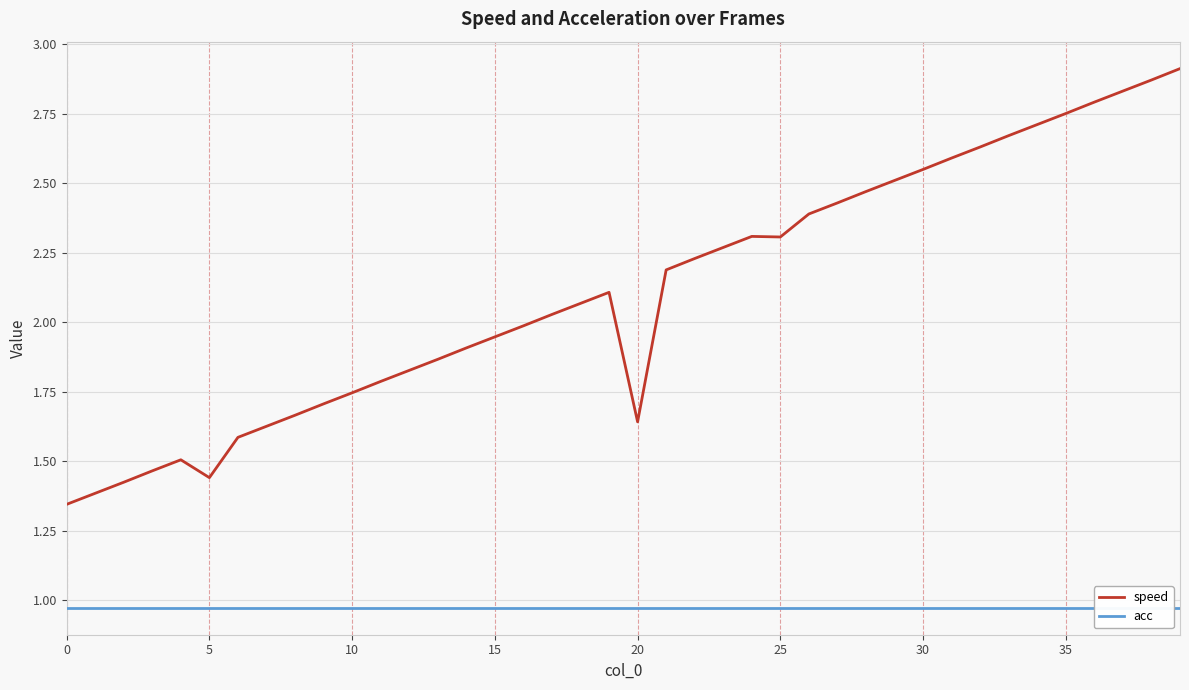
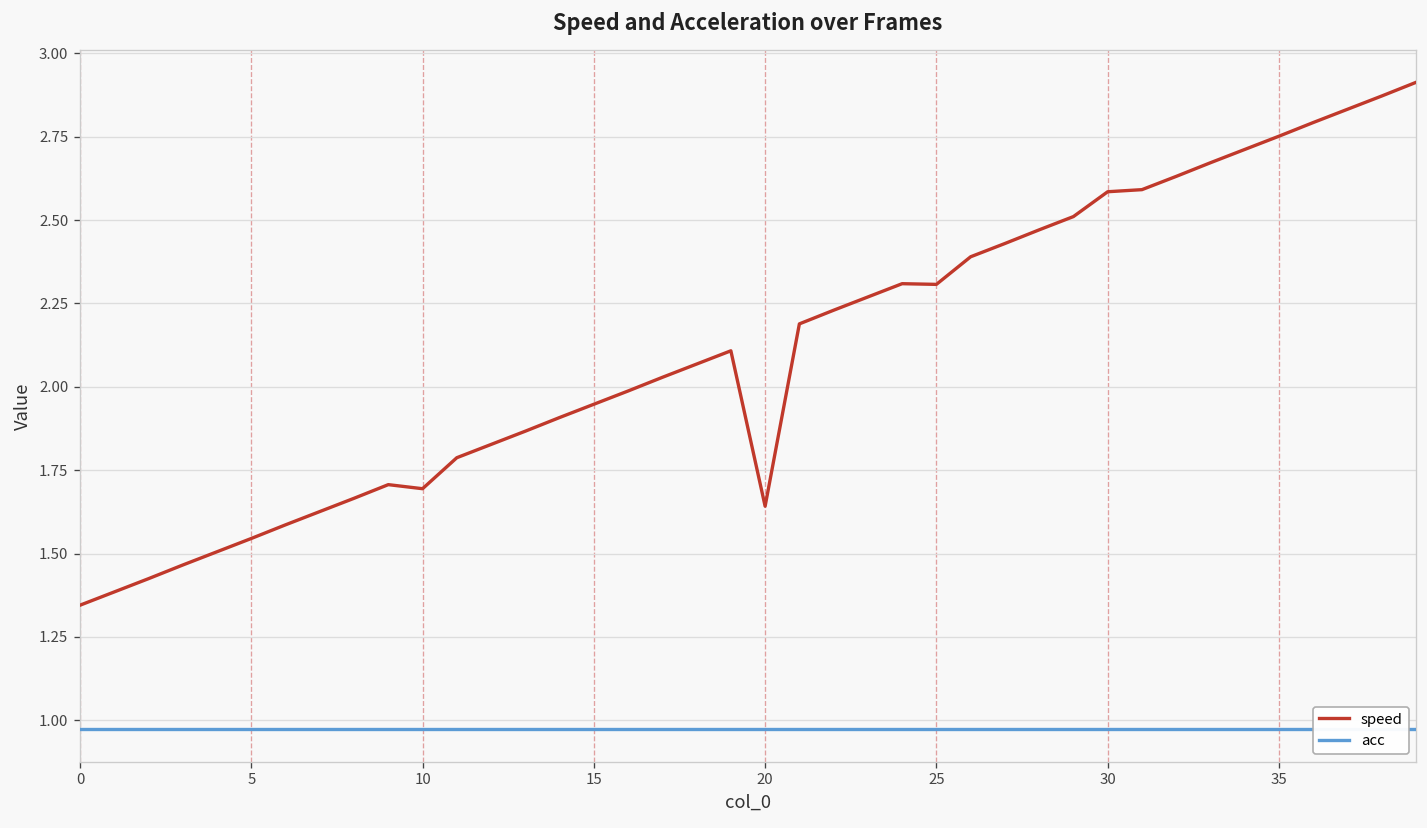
  {
    "speed": {
      "0": 1.35,
-     "5": 1.44,
-     "10": 1.75,
+     "5": 1.55,
+     "10": 1.69,
      "15": 1.95,
      "20": 1.64,
      "25": 2.31,
-     "30": 2.55,
+     "30": 2.58,
      "35": 2.75
    },
    "acc": {
      "0": 0.97,
      "5": 0.97,
      "10": 0.97,
      "15": 0.97,
      "20": 0.97,
      "25": 0.97,
      "30": 0.97,
      "35": 0.97
    }
  }
